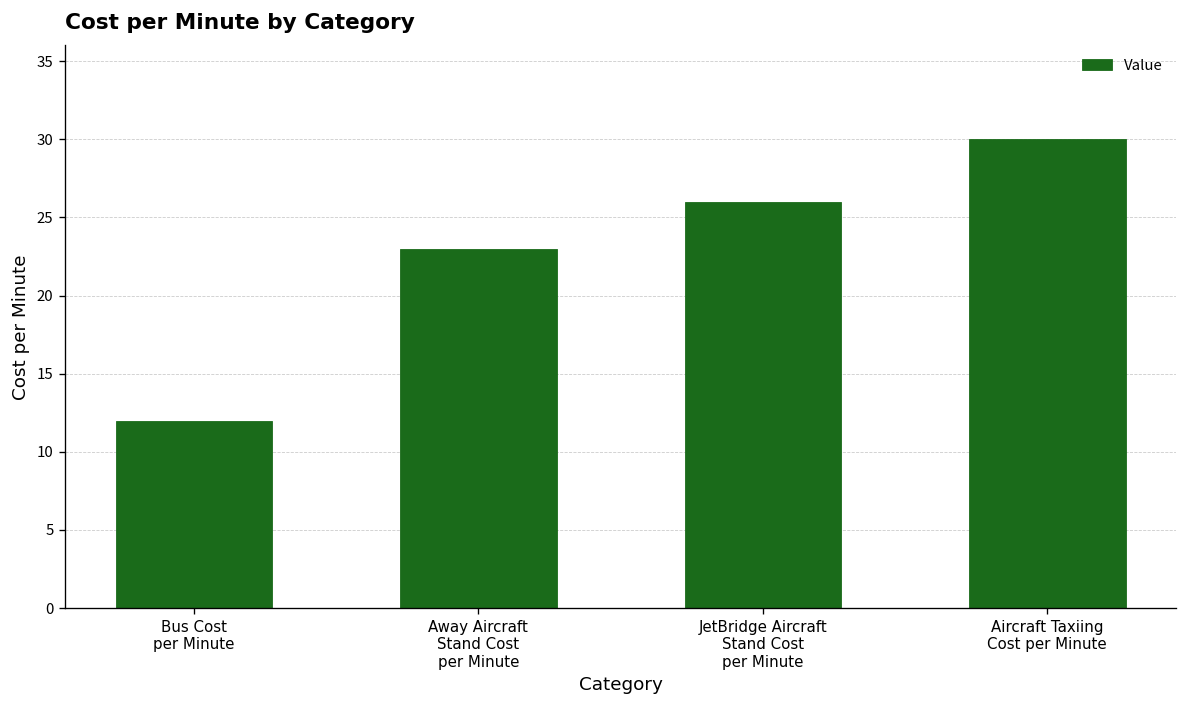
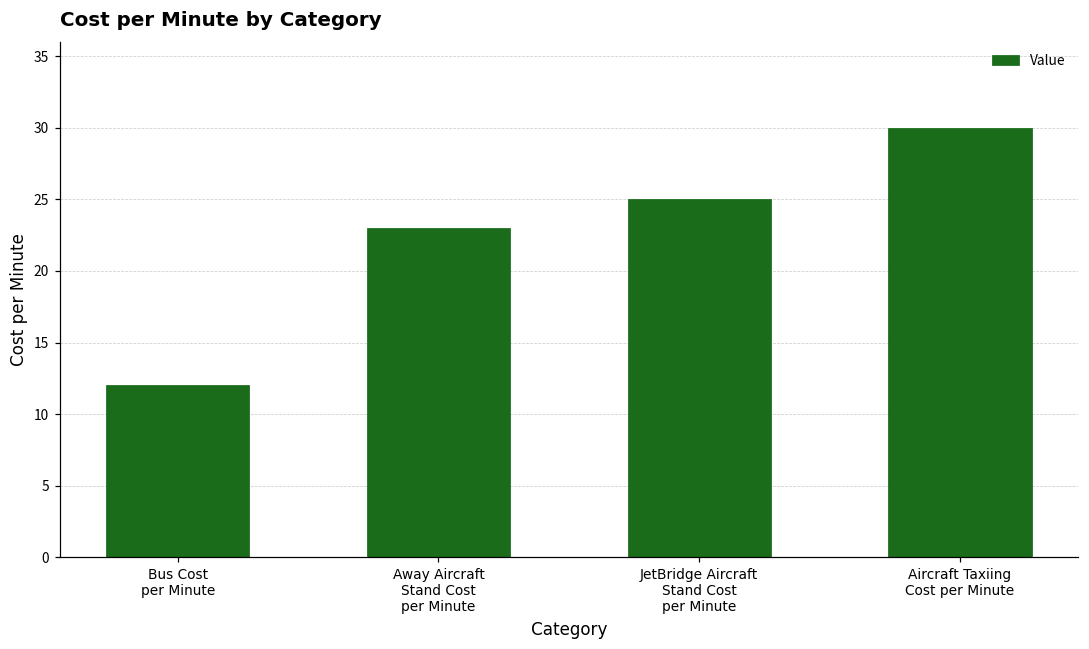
  {
    "Bus Cost per Minute": 12,
    "Away Aircraft Stand Cost per Minute": 23,
-   "JetBridge Aircraft Stand Cost per Minute": 26,
+   "JetBridge Aircraft Stand Cost per Minute": 25,
    "Aircraft Taxiing Cost per Minute": 30
  }
